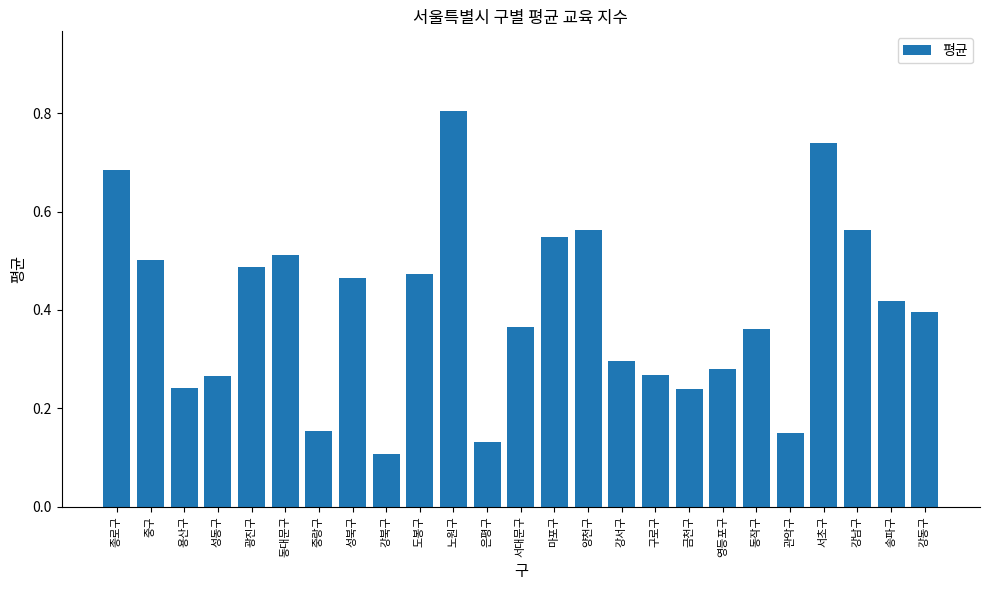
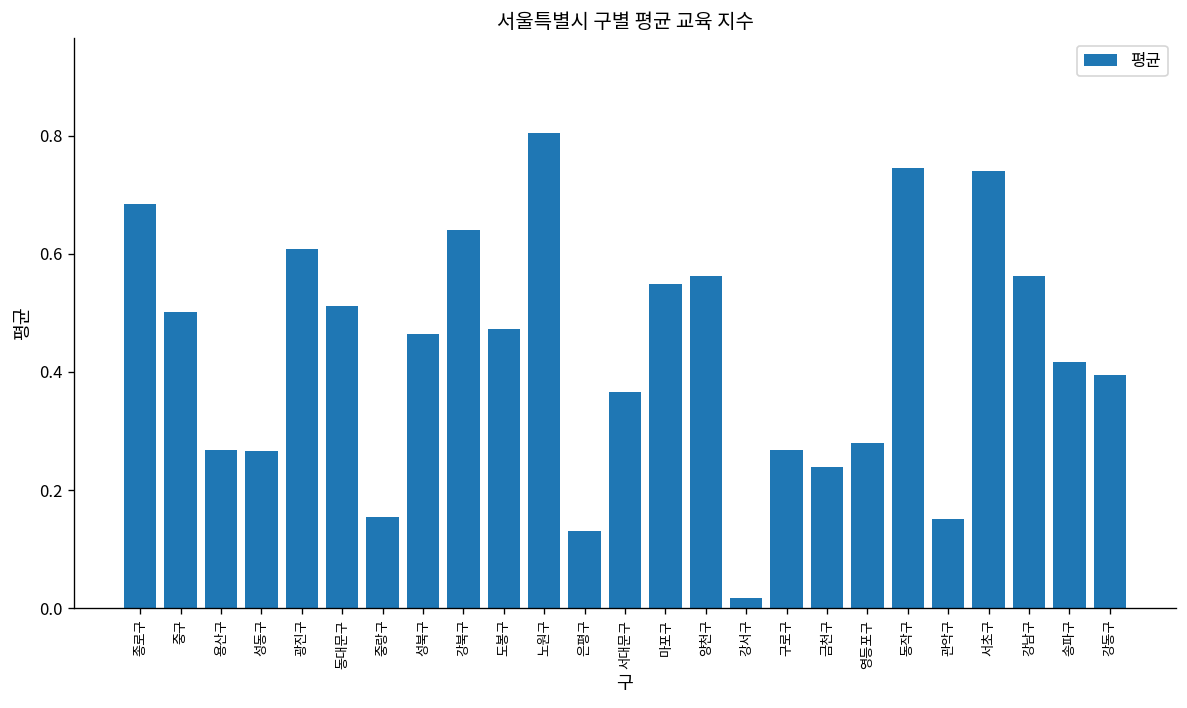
  {
    "종로구": 0.68,
    "중구": 0.50,
-   "용산구": 0.24,
+   "용산구": 0.27,
    "성동구": 0.27,
-   "광진구": 0.49,
+   "광진구": 0.61,
    "동대문구": 0.51,
    "중랑구": 0.15,
    "성북구": 0.46,
-   "강북구": 0.11,
+   "강북구": 0.64,
    "도봉구": 0.47,
    "노원구": 0.81,
    "은평구": 0.13,
    "서대문구": 0.37,
    "마포구": 0.55,
    "양천구": 0.56,
-   "강서구": 0.30,
+   "강서구": 0.02,
    "구로구": 0.27,
    "금천구": 0.24,
    "영등포구": 0.28,
-   "동작구": 0.36,
+   "동작구": 0.75,
    "관악구": 0.15,
    "서초구": 0.74,
    "강남구": 0.56,
    "송파구": 0.42,
    "강동구": 0.40
  }
